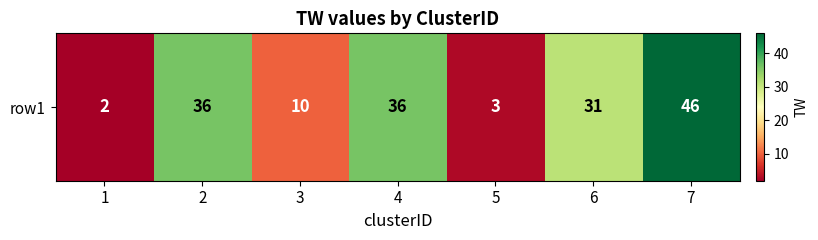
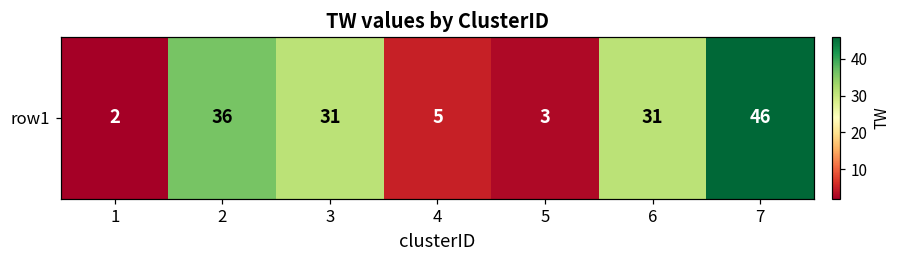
  {
    "row1": {
      "1": 2,
      "2": 36,
-     "3": 10,
-     "4": 36,
+     "3": 31,
+     "4": 5,
      "5": 3,
      "6": 31,
      "7": 46
    }
  }
